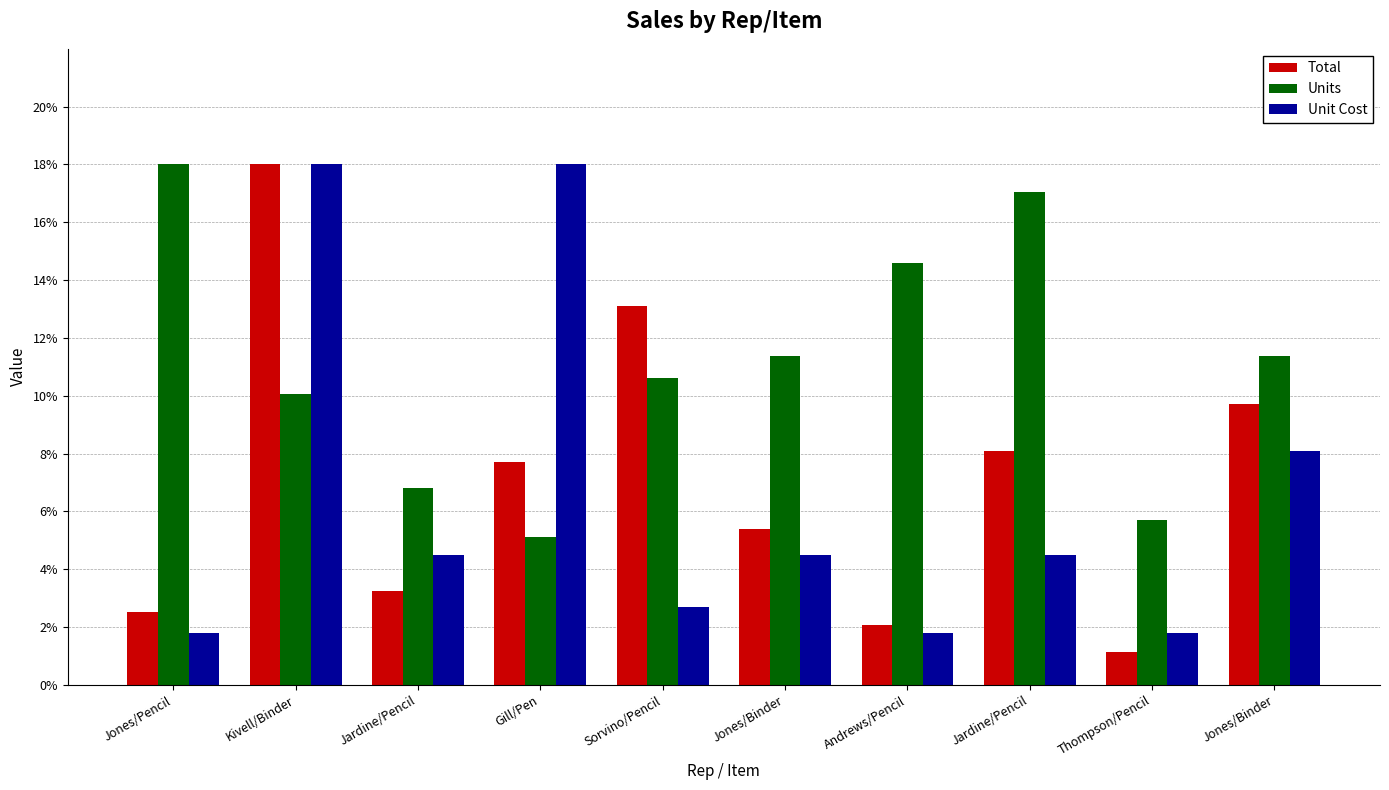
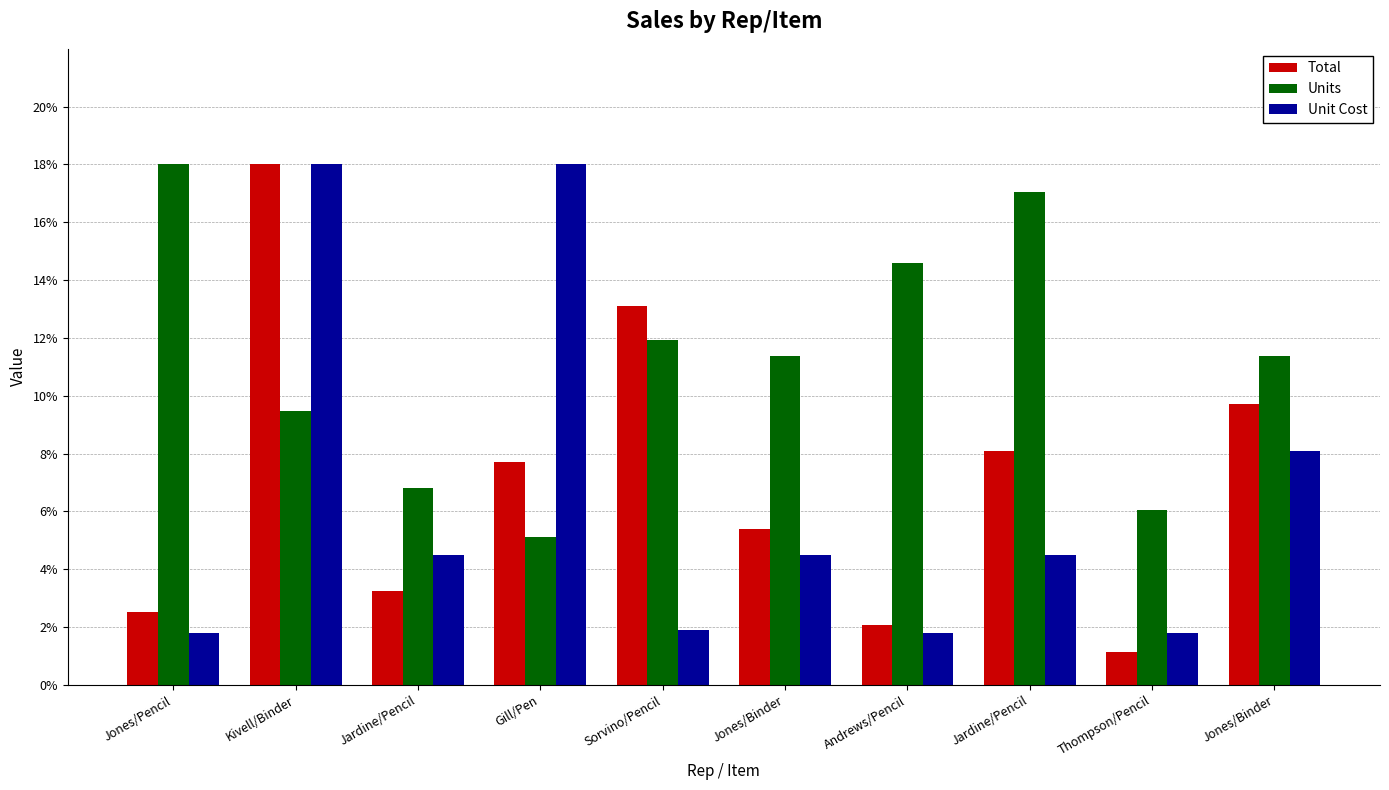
  {
    "Total": {
      "Jones/Pencil": "2.5%",
      "Kivell/Binder": "18.0%",
      "Gill/Pen": "7.7%",
      "Sorvino/Pencil": "13.1%",
      "Andrews/Pencil": "2.1%",
      "Thompson/Pencil": "1.1%"
    },
    "Units": {
      "Jones/Pencil": "18.0%",
-     "Kivell/Binder": "10.0%",
+     "Kivell/Binder": "9.5%",
      "Gill/Pen": "5.1%",
-     "Sorvino/Pencil": "10.6%",
+     "Sorvino/Pencil": "11.9%",
      "Andrews/Pencil": "14.6%",
-     "Thompson/Pencil": "5.7%"
+     "Thompson/Pencil": "6.1%"
    },
    "Unit Cost": {
      "Jones/Pencil": "1.8%",
      "Kivell/Binder": "18.0%",
      "Gill/Pen": "18.0%",
-     "Sorvino/Pencil": "2.7%",
+     "Sorvino/Pencil": "1.9%",
      "Andrews/Pencil": "1.8%",
      "Thompson/Pencil": "1.8%"
    }
  }
